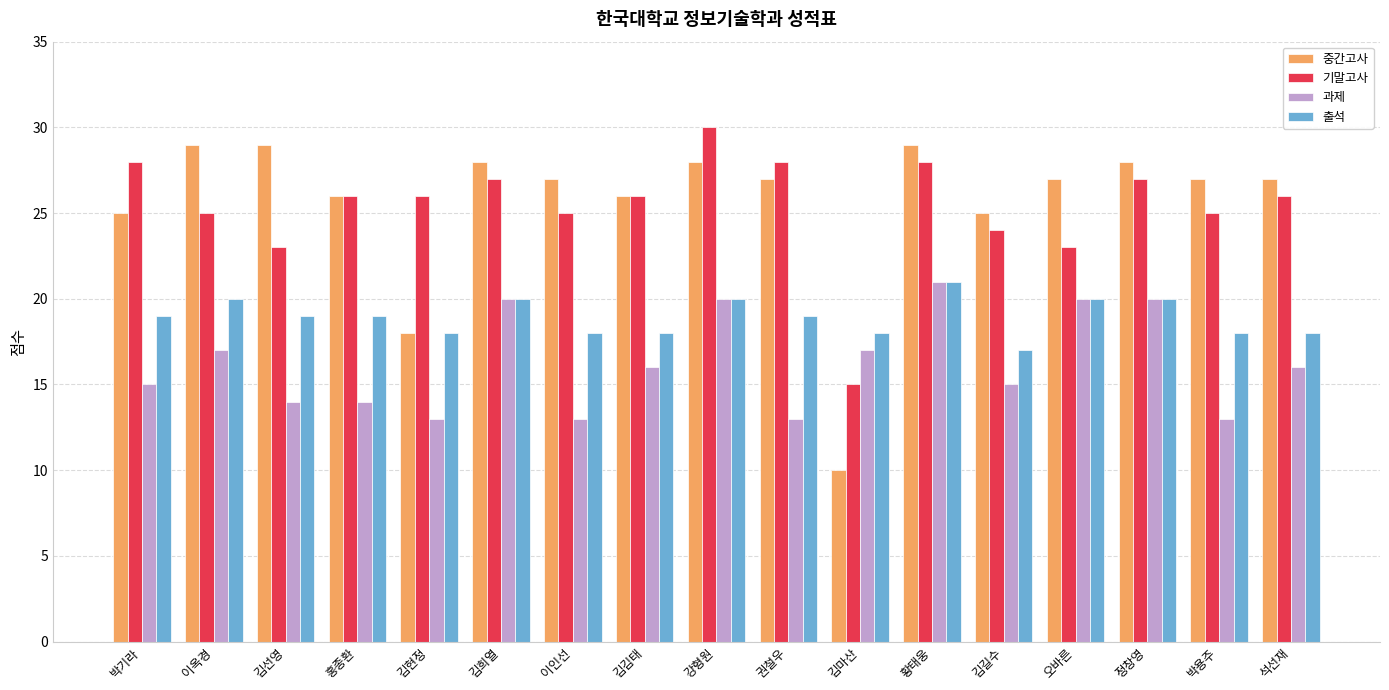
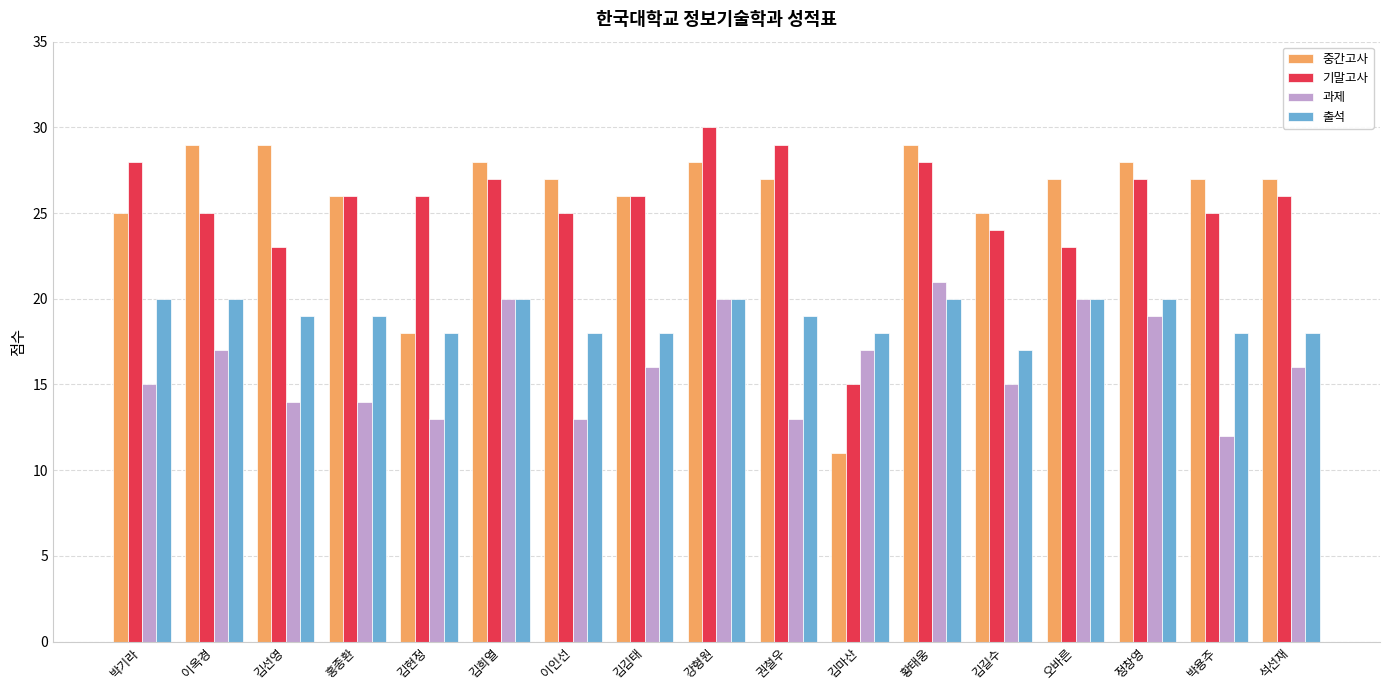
  {
    "중간고사": {
      "박기라": 25,
      "이옥경": 29,
      "김선영": 29,
      "홍종환": 26,
      "김현정": 18,
      "김희열": 28,
      "이인선": 27,
      "김김태": 26,
      "강형원": 28,
      "권철우": 27,
-     "김마산": 10,
+     "김마산": 11,
      "황태웅": 29,
      "김길수": 25,
      "오바른": 27,
      "정창영": 28,
      "박용주": 27,
      "석선재": 27
    },
    "기말고사": {
      "박기라": 28,
      "이옥경": 25,
      "김선영": 23,
      "홍종환": 26,
      "김현정": 26,
      "김희열": 27,
      "이인선": 25,
      "김김태": 26,
      "강형원": 30,
-     "권철우": 28,
+     "권철우": 29,
      "김마산": 15,
      "황태웅": 28,
      "김길수": 24,
      "오바른": 23,
      "정창영": 27,
      "박용주": 25,
      "석선재": 26
    },
    "과제": {
      "박기라": 15,
      "이옥경": 17,
      "김선영": 14,
      "홍종환": 14,
      "김현정": 13,
      "김희열": 20,
      "이인선": 13,
      "김김태": 16,
      "강형원": 20,
      "권철우": 13,
      "김마산": 17,
      "황태웅": 21,
      "김길수": 15,
      "오바른": 20,
-     "정창영": 20,
-     "박용주": 13,
+     "정창영": 19,
+     "박용주": 12,
      "석선재": 16
    },
    "출석": {
-     "박기라": 19,
+     "박기라": 20,
      "이옥경": 20,
      "김선영": 19,
      "홍종환": 19,
      "김현정": 18,
      "김희열": 20,
      "이인선": 18,
      "김김태": 18,
      "강형원": 20,
      "권철우": 19,
      "김마산": 18,
-     "황태웅": 21,
+     "황태웅": 20,
      "김길수": 17,
      "오바른": 20,
      "정창영": 20,
      "박용주": 18,
      "석선재": 18
    }
  }
